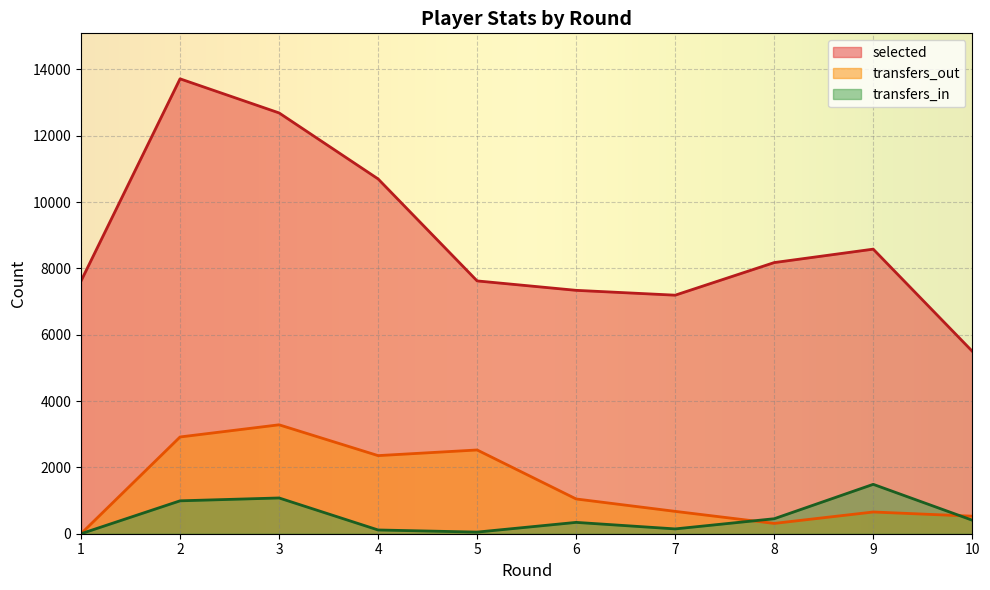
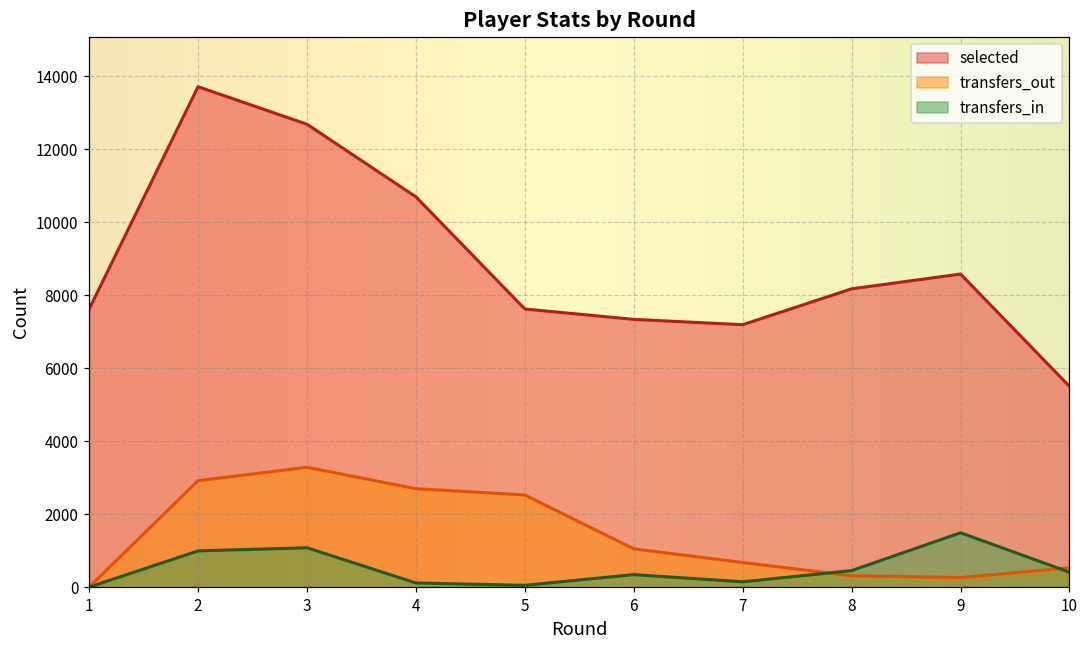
  {
    "selected": {
      "1": 7600,
      "2": 13700,
      "3": 12700,
      "4": 10700,
      "5": 7600,
      "6": 7300,
      "7": 7200,
      "8": 8200,
      "9": 8600,
      "10": 5500
    },
    "transfers_out": {
      "2": 2900,
      "3": 3300,
-     "4": 2400,
+     "4": 2700,
      "5": 2500,
      "6": 1000,
      "7": 700,
      "8": 300,
-     "9": 700,
+     "9": 300,
      "10": 500
    },
    "transfers_in": {
      "2": 1000,
      "3": 1100,
      "4": 100,
      "5": 0,
      "6": 300,
      "7": 100,
      "8": 500,
      "9": 1500,
      "10": 400
    }
  }
